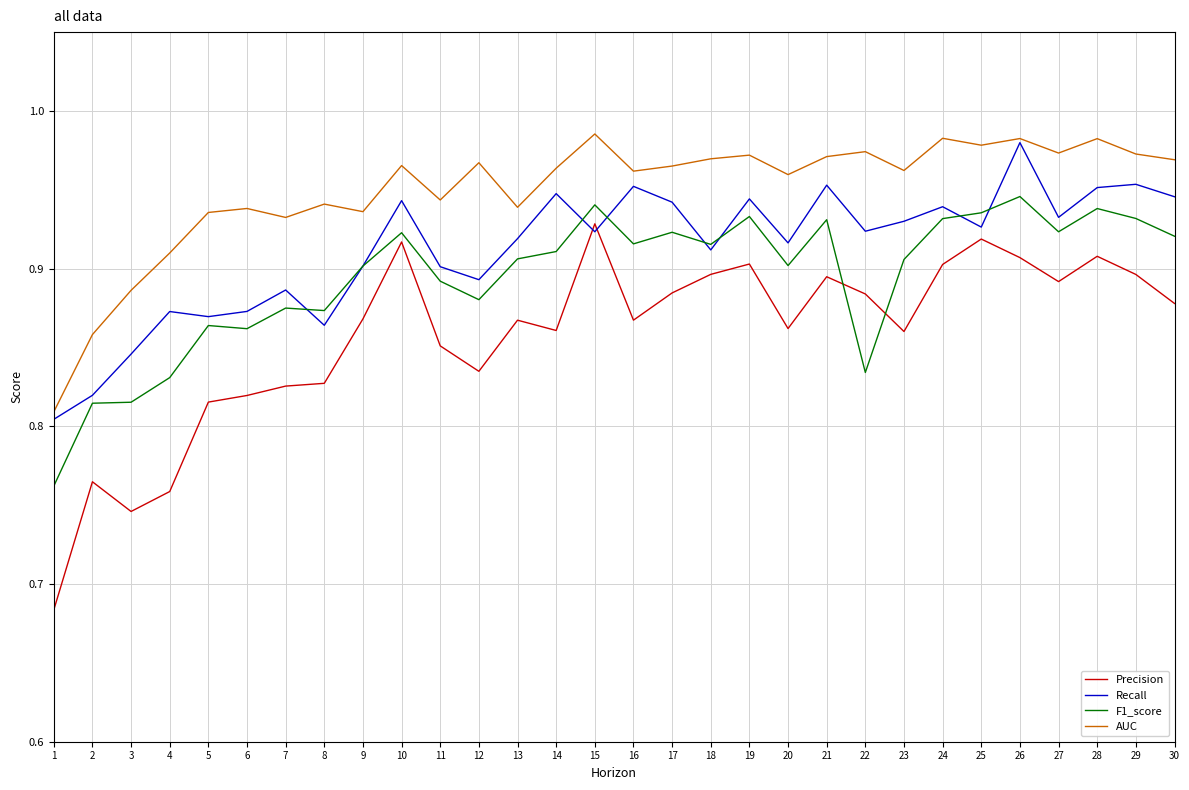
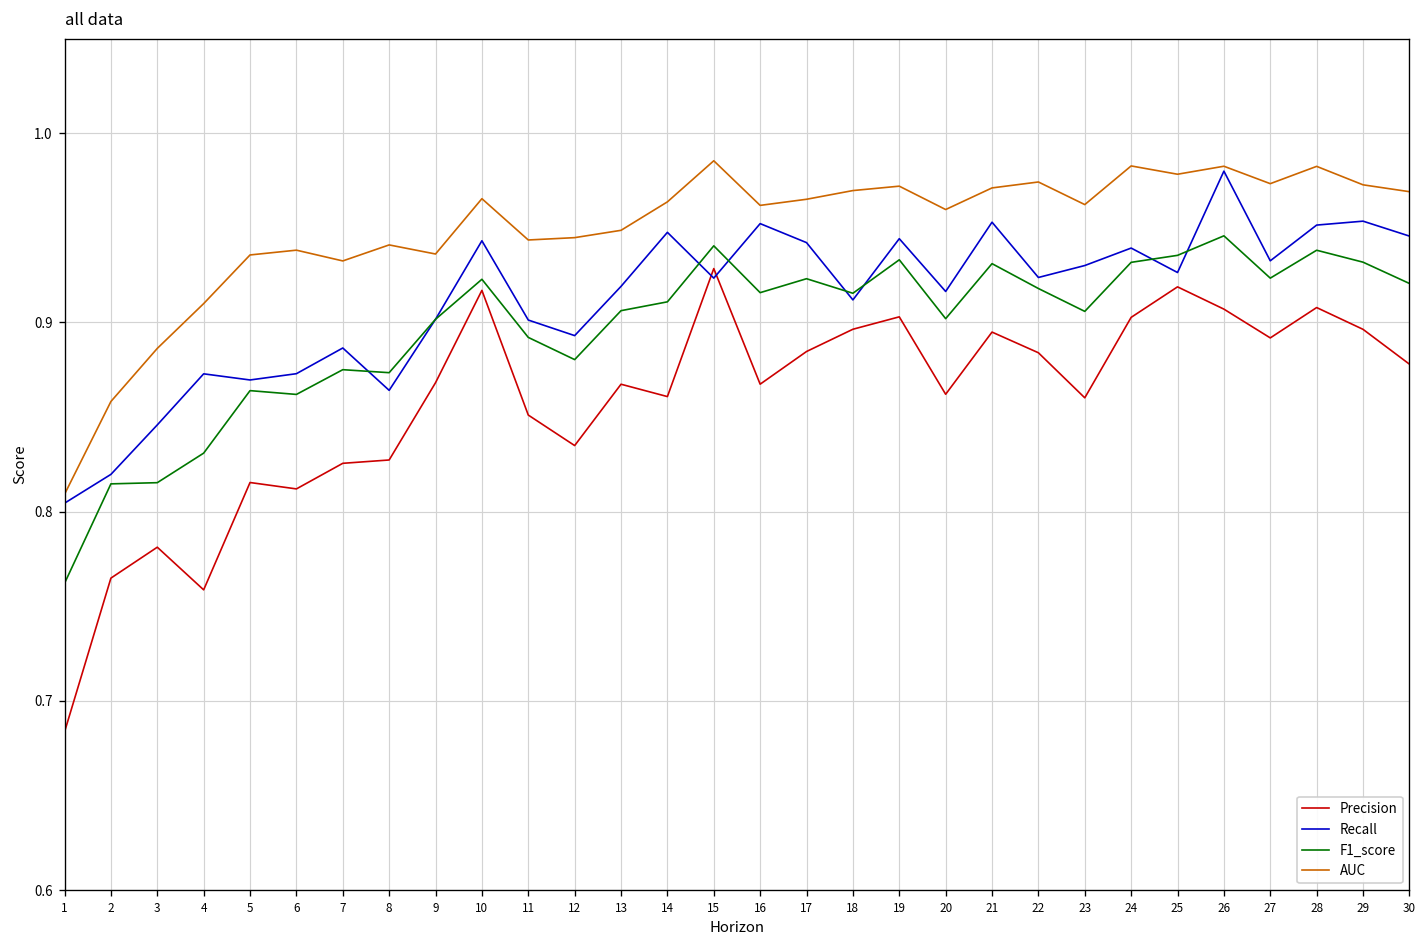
  {
    "Precision": {
      "1": 0.684,
      "2": 0.765,
-     "3": 0.746,
+     "3": 0.781,
      "4": 0.759,
      "5": 0.815,
-     "6": 0.820,
+     "6": 0.812,
      "7": 0.826,
      "8": 0.827,
      "9": 0.868,
      "10": 0.917,
      "11": 0.851,
      "12": 0.835,
      "13": 0.867,
      "14": 0.861,
      "15": 0.928,
      "16": 0.867,
      "17": 0.885,
      "18": 0.896,
      "19": 0.903,
      "20": 0.862,
      "21": 0.895,
      "22": 0.884,
      "23": 0.860,
      "24": 0.903,
      "25": 0.919,
      "26": 0.907,
      "27": 0.892,
      "28": 0.908,
      "29": 0.896,
      "30": 0.878
    },
    "Recall": {
      "1": 0.804,
      "2": 0.820,
      "3": 0.846,
      "4": 0.873,
      "5": 0.870,
      "6": 0.873,
      "7": 0.886,
      "8": 0.864,
      "10": 0.943,
      "11": 0.901,
      "12": 0.893,
      "13": 0.919,
      "14": 0.948,
      "15": 0.923,
      "16": 0.952,
      "17": 0.942,
      "18": 0.912,
      "19": 0.944,
      "20": 0.916,
      "21": 0.953,
      "22": 0.924,
      "23": 0.930,
      "24": 0.939,
      "25": 0.926,
      "26": 0.980,
      "27": 0.933,
      "28": 0.951,
      "29": 0.953,
      "30": 0.946
    },
    "F1_score": {
      "1": 0.762,
      "2": 0.815,
      "3": 0.815,
      "4": 0.831,
      "5": 0.864,
      "6": 0.862,
      "7": 0.875,
      "8": 0.873,
      "10": 0.923,
      "11": 0.892,
      "12": 0.880,
      "13": 0.906,
      "14": 0.911,
      "15": 0.940,
      "16": 0.916,
      "17": 0.923,
      "18": 0.915,
      "19": 0.933,
      "20": 0.902,
      "21": 0.931,
-     "22": 0.834,
+     "22": 0.918,
      "23": 0.906,
      "24": 0.932,
      "25": 0.935,
      "26": 0.946,
      "27": 0.923,
      "28": 0.938,
      "29": 0.932,
      "30": 0.921
    },
    "AUC": {
      "1": 0.809,
      "2": 0.858,
      "3": 0.886,
      "4": 0.910,
      "5": 0.936,
      "6": 0.938,
      "7": 0.932,
      "8": 0.941,
      "9": 0.936,
      "10": 0.965,
      "11": 0.944,
-     "12": 0.967,
-     "13": 0.939,
+     "12": 0.945,
+     "13": 0.949,
      "14": 0.964,
      "15": 0.985,
      "16": 0.962,
      "17": 0.965,
      "18": 0.970,
      "19": 0.972,
      "20": 0.960,
      "21": 0.971,
      "22": 0.974,
      "23": 0.962,
      "24": 0.983,
      "25": 0.978,
      "26": 0.983,
      "27": 0.973,
      "28": 0.982,
      "29": 0.973,
      "30": 0.969
    }
  }
